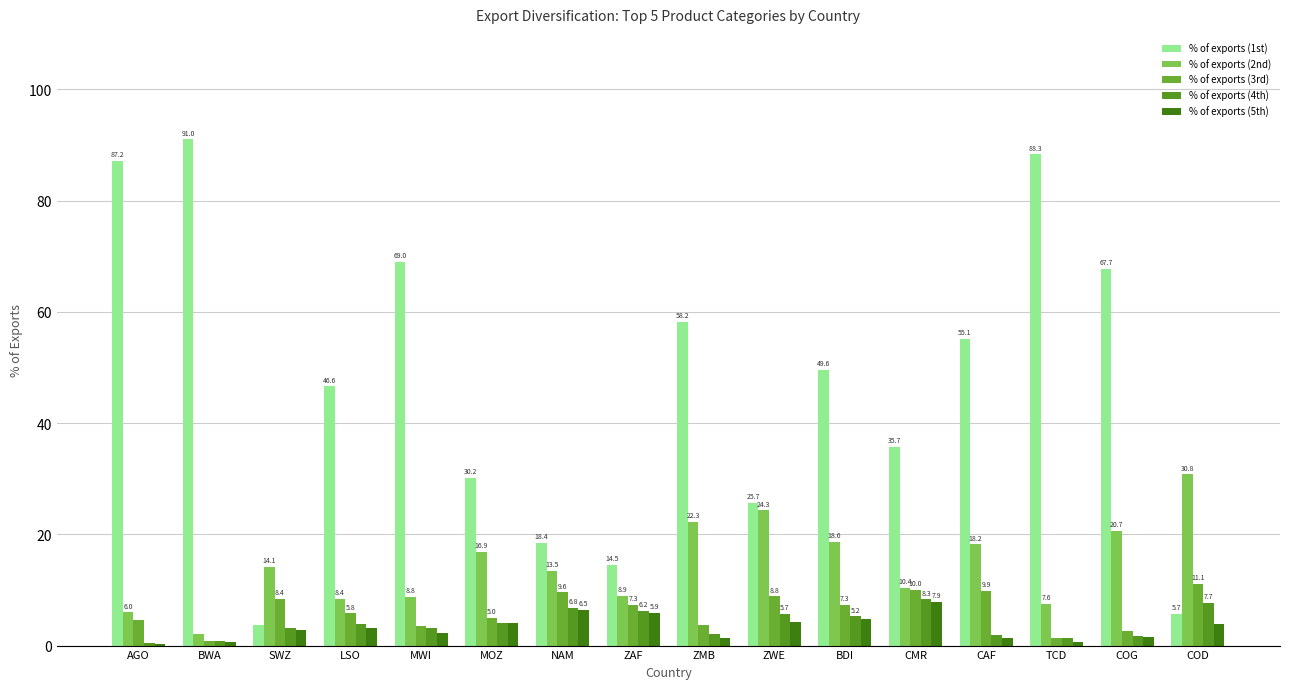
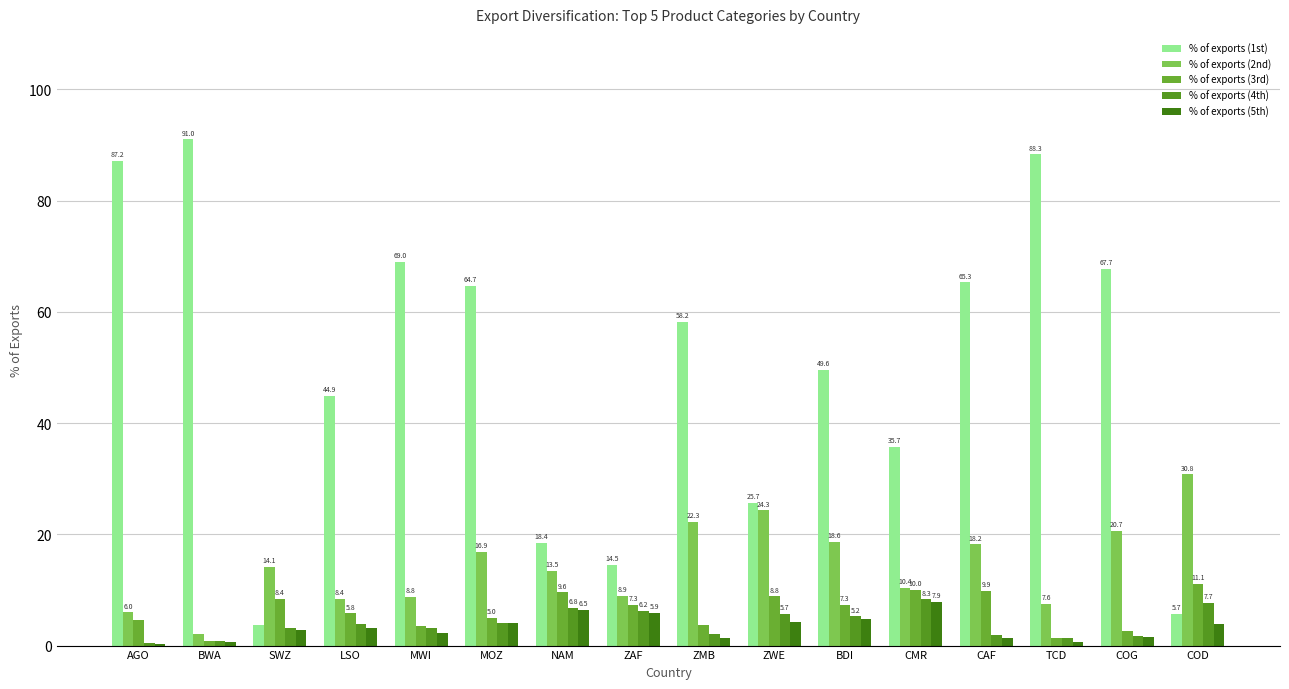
  {
    "% of exports (1st)": {
      "AGO": 87.2,
      "BWA": 91.0,
-     "LSO": 46.6,
+     "LSO": 44.9,
      "MWI": 69.0,
-     "MOZ": 30.2,
+     "MOZ": 64.7,
      "NAM": 18.4,
      "ZAF": 14.5,
      "ZMB": 58.2,
      "ZWE": 25.7,
      "BDI": 49.6,
      "CMR": 35.7,
-     "CAF": 55.1,
+     "CAF": 65.3,
      "TCD": 88.3,
      "COG": 67.7,
      "COD": 5.7
    }
  }
